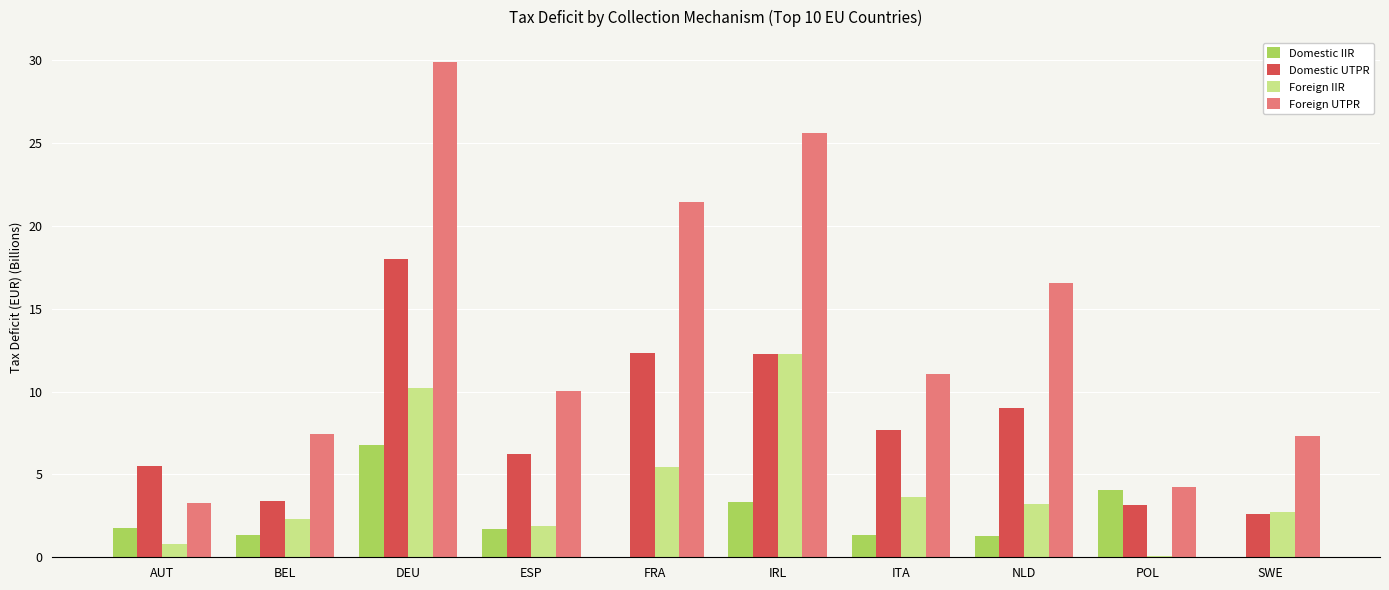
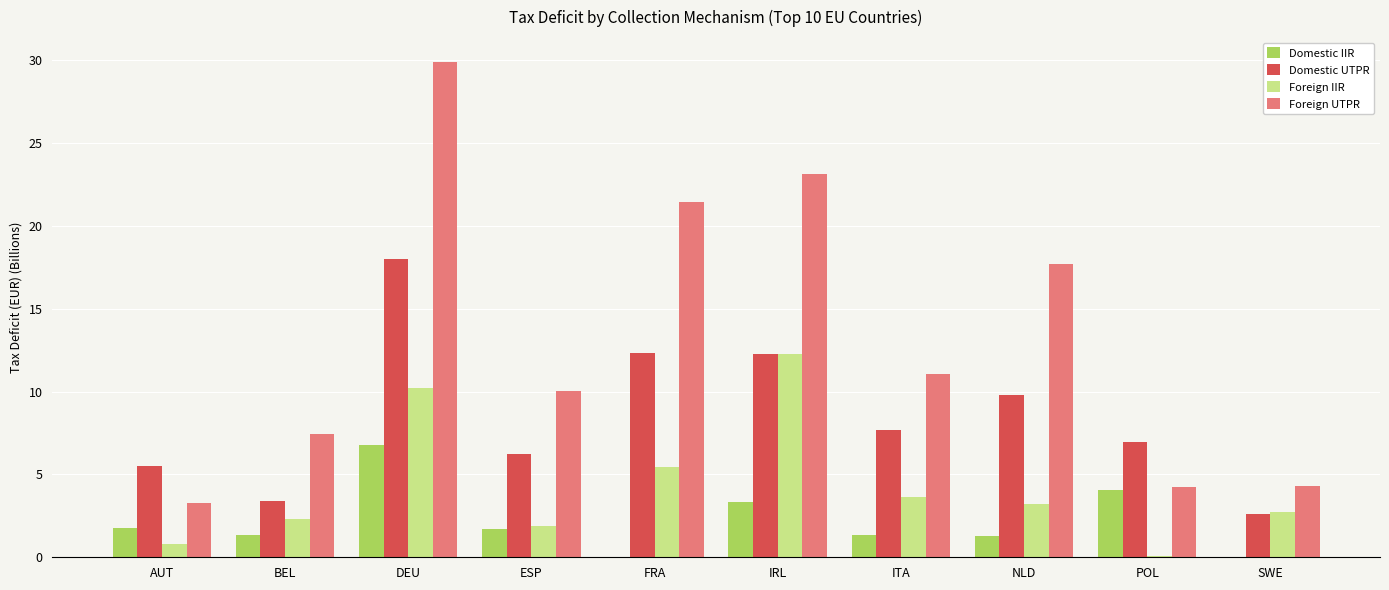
  {
    "Domestic UTPR": {
      "AUT": 5.5,
      "BEL": 3.4,
      "DEU": 18.0,
      "ESP": 6.2,
      "FRA": 12.3,
      "IRL": 12.2,
      "ITA": 7.7,
-     "NLD": 9.0,
-     "POL": 3.1,
+     "NLD": 9.8,
+     "POL": 7.0,
      "SWE": 2.6
    },
    "Foreign UTPR": {
      "AUT": 3.2,
      "BEL": 7.5,
      "DEU": 29.9,
      "ESP": 10.1,
      "FRA": 21.4,
-     "IRL": 25.6,
+     "IRL": 23.1,
      "ITA": 11.1,
-     "NLD": 16.6,
+     "NLD": 17.7,
      "POL": 4.2,
-     "SWE": 7.3
+     "SWE": 4.3
    }
  }
